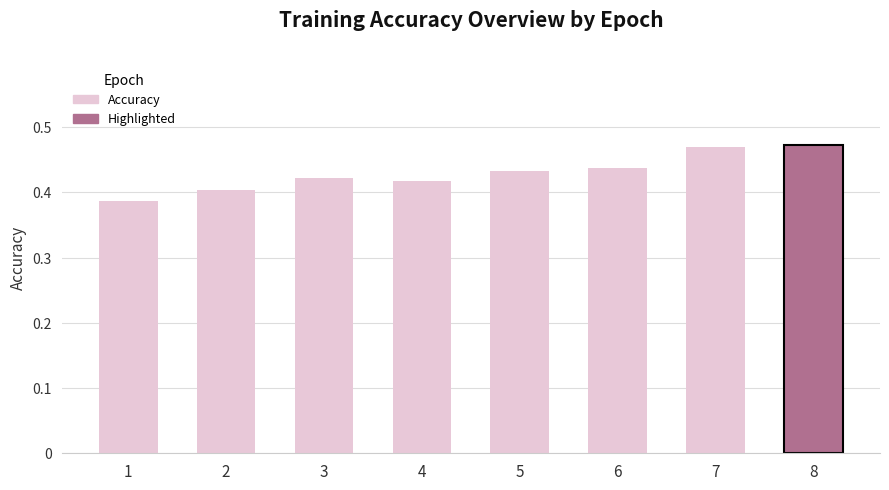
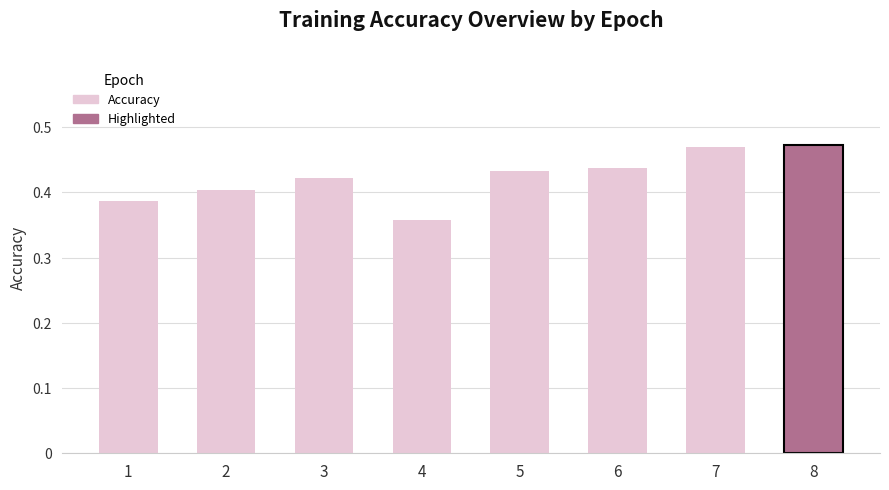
  {
    "1": 0.39,
    "2": 0.40,
    "3": 0.42,
-   "4": 0.42,
+   "4": 0.36,
    "5": 0.43,
    "6": 0.44,
    "7": 0.47,
    "8": 0.47
  }
